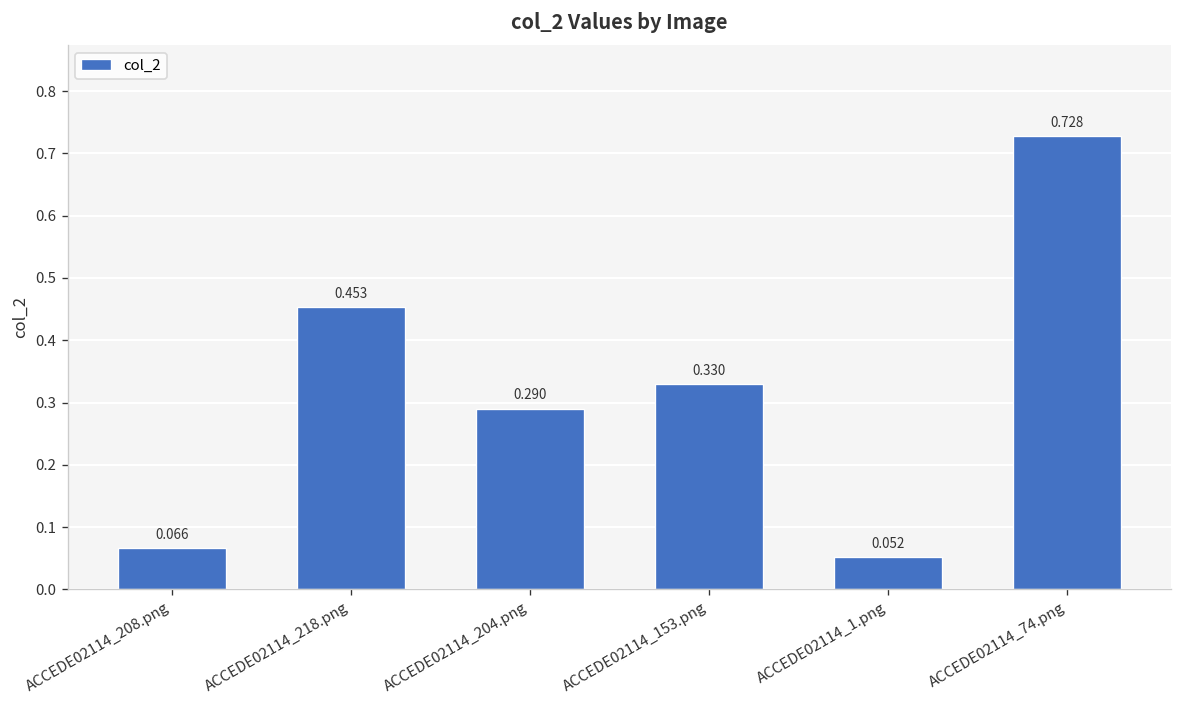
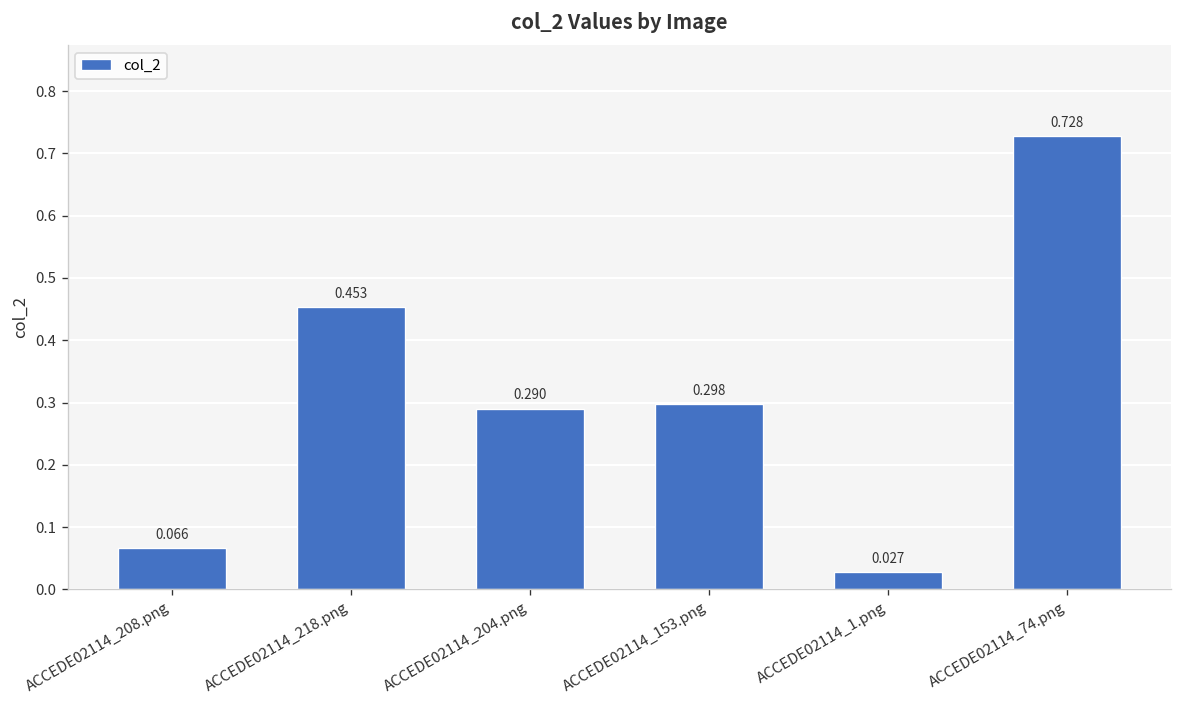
  {
    "ACCEDE02114_208.png": 0.066,
    "ACCEDE02114_218.png": 0.453,
    "ACCEDE02114_204.png": 0.290,
-   "ACCEDE02114_153.png": 0.330,
-   "ACCEDE02114_1.png": 0.052,
+   "ACCEDE02114_153.png": 0.298,
+   "ACCEDE02114_1.png": 0.027,
    "ACCEDE02114_74.png": 0.728
  }
